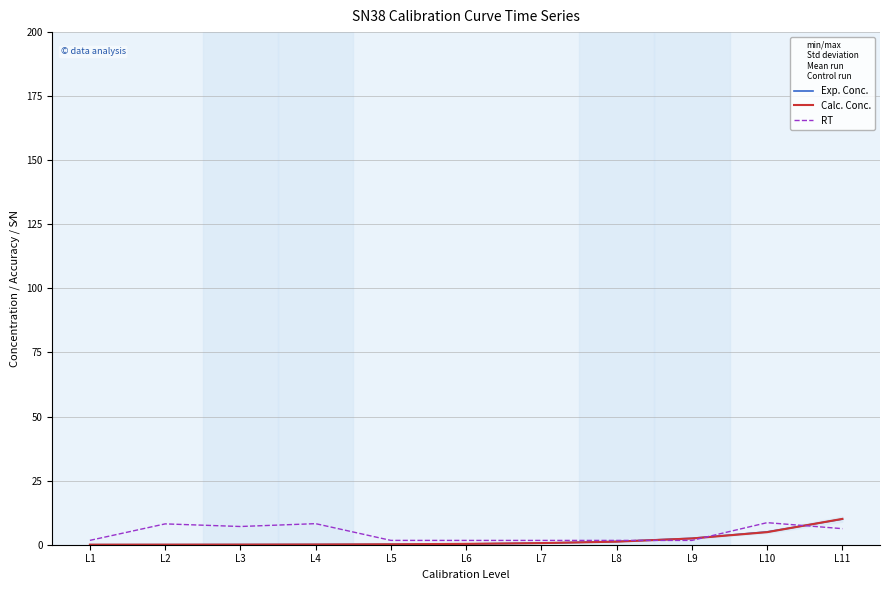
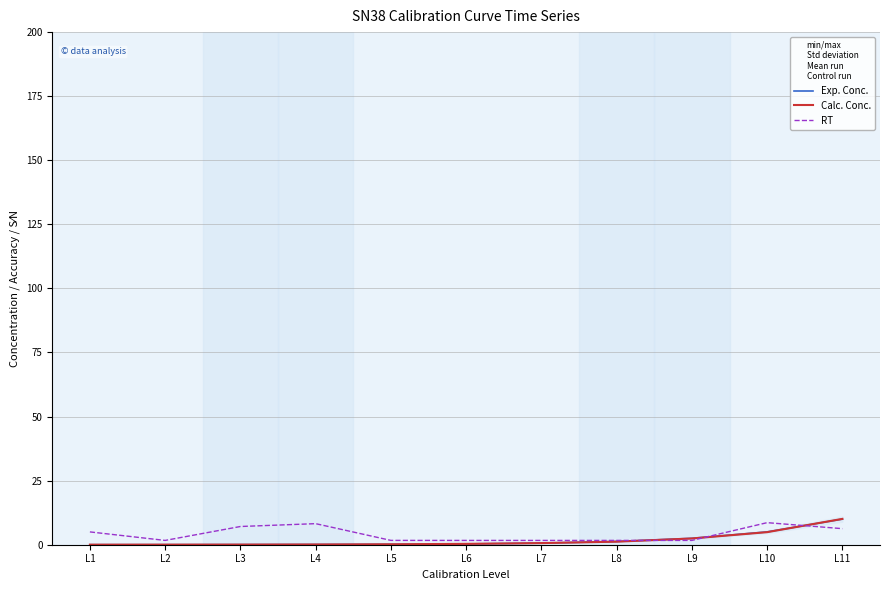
  {
    "Calc. Conc.": {
      "L11": 10
    },
    "RT": {
-     "L1": 2,
-     "L2": 8,
+     "L1": 5,
+     "L2": 2,
      "L3": 7,
      "L4": 8,
      "L5": 2,
      "L6": 2,
      "L7": 2,
      "L10": 9,
      "L11": 6
    }
  }
